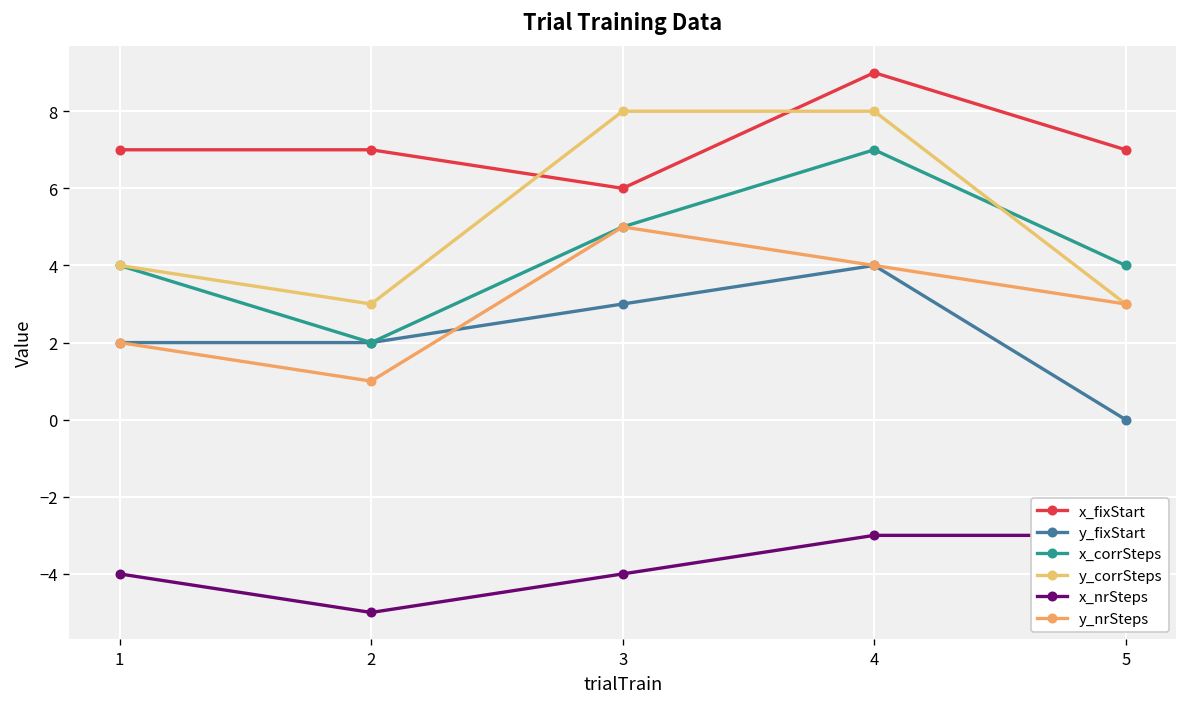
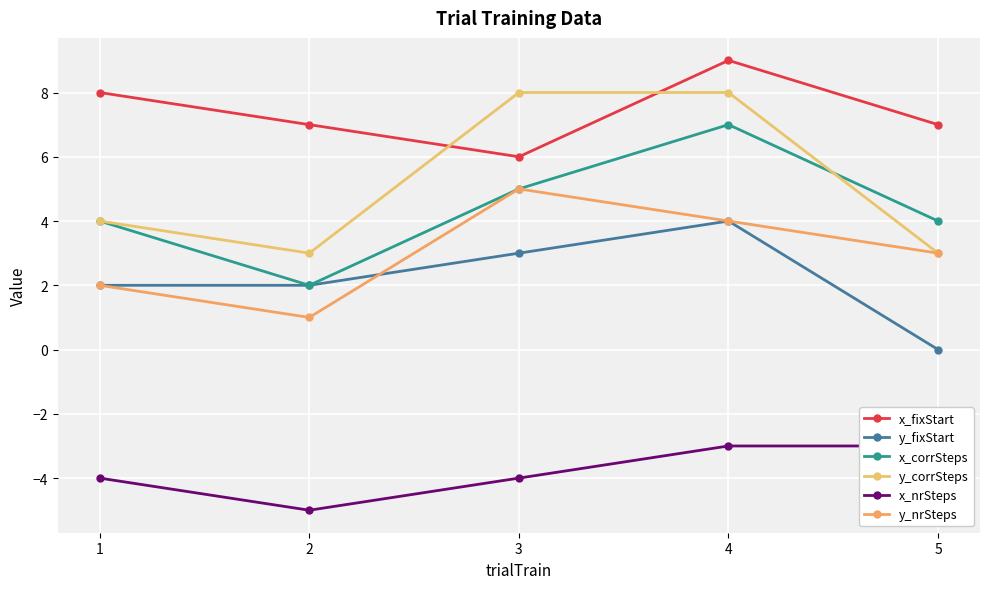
  {
    "x_fixStart": {
-     "1": 7,
+     "1": 8,
      "2": 7,
      "3": 6,
      "4": 9,
      "5": 7
    },
    "x_nrSteps": {
      "1": -4,
      "2": -5,
      "3": -4,
      "4": -3
    }
  }
